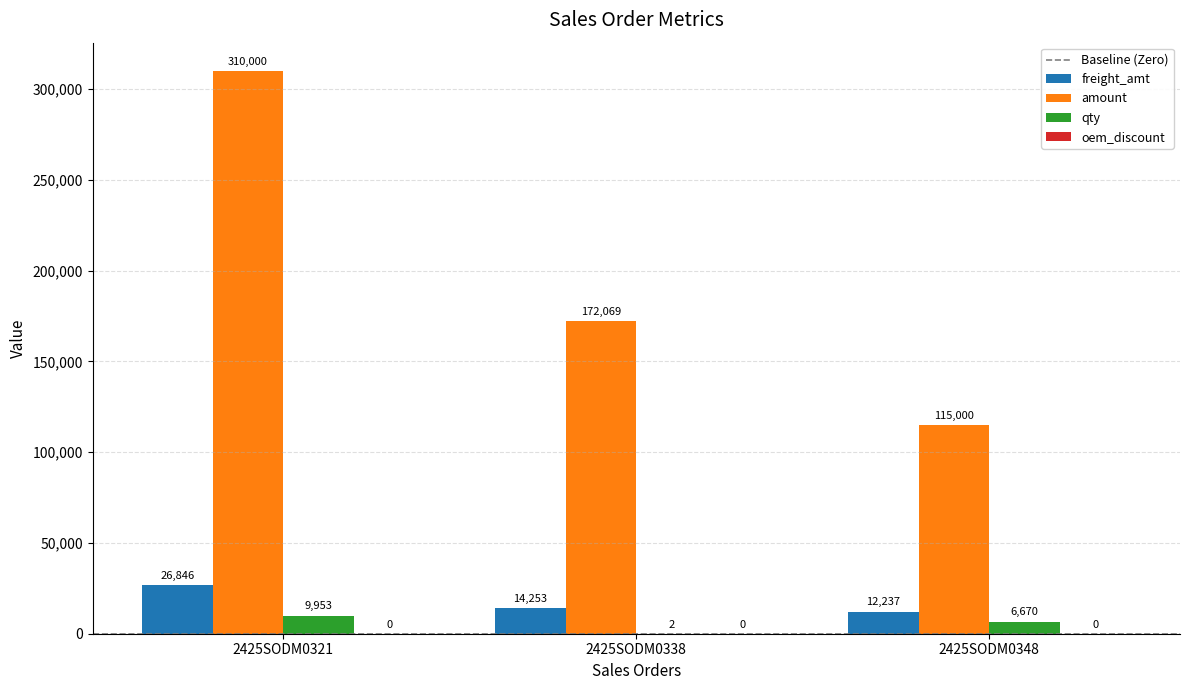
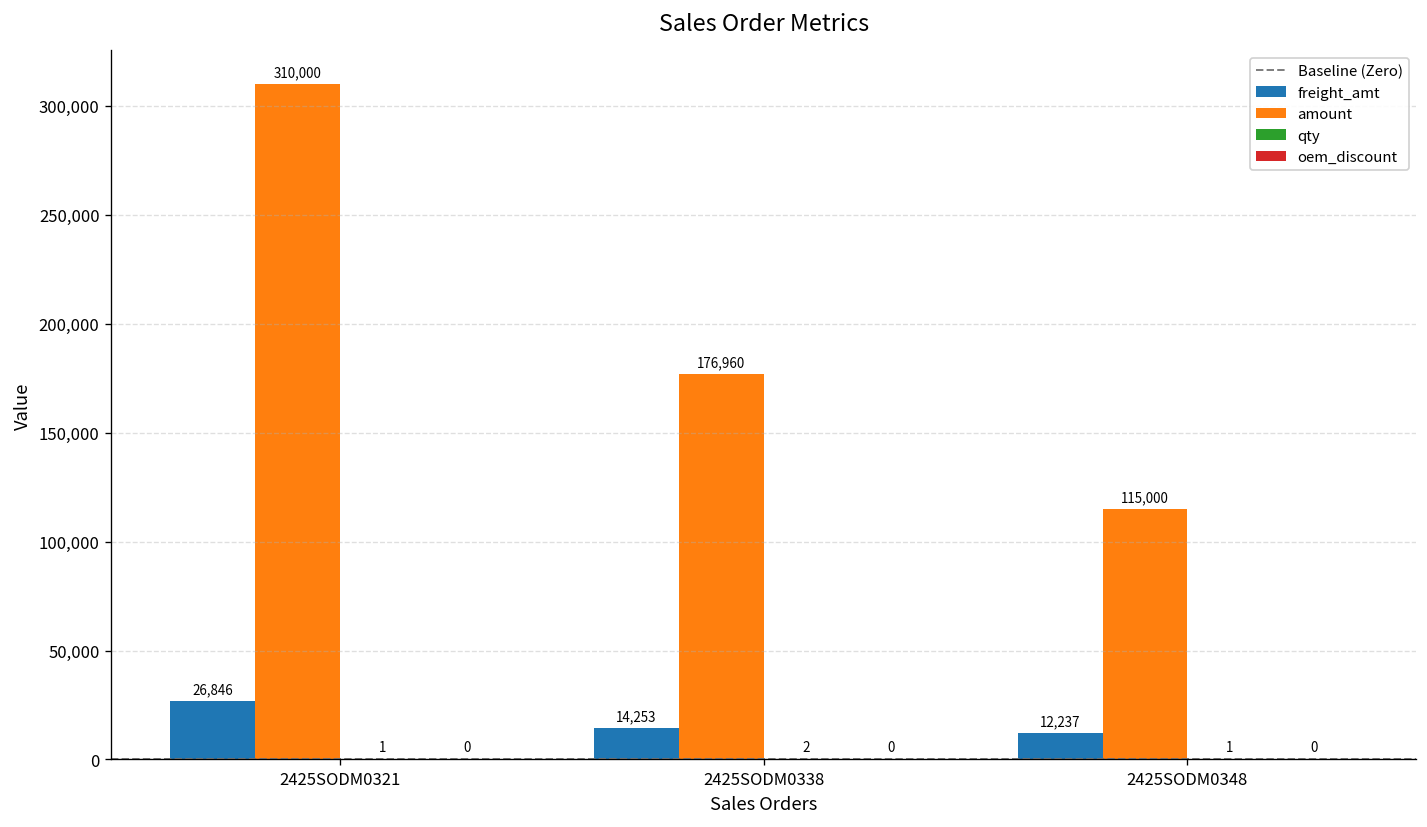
  {
    "freight_amt": {
      "2425SODM0321": "26,846",
      "2425SODM0338": "14,253",
      "2425SODM0348": "12,237"
    },
    "amount": {
      "2425SODM0321": "310,000",
-     "2425SODM0338": "172,069",
+     "2425SODM0338": "176,960",
      "2425SODM0348": "115,000"
    },
    "qty": {
-     "2425SODM0321": "9,953",
+     "2425SODM0321": "1",
      "2425SODM0338": "2",
-     "2425SODM0348": "6,670"
+     "2425SODM0348": "1"
    },
    "oem_discount": {
      "2425SODM0321": "0",
      "2425SODM0338": "0",
      "2425SODM0348": "0"
    }
  }
